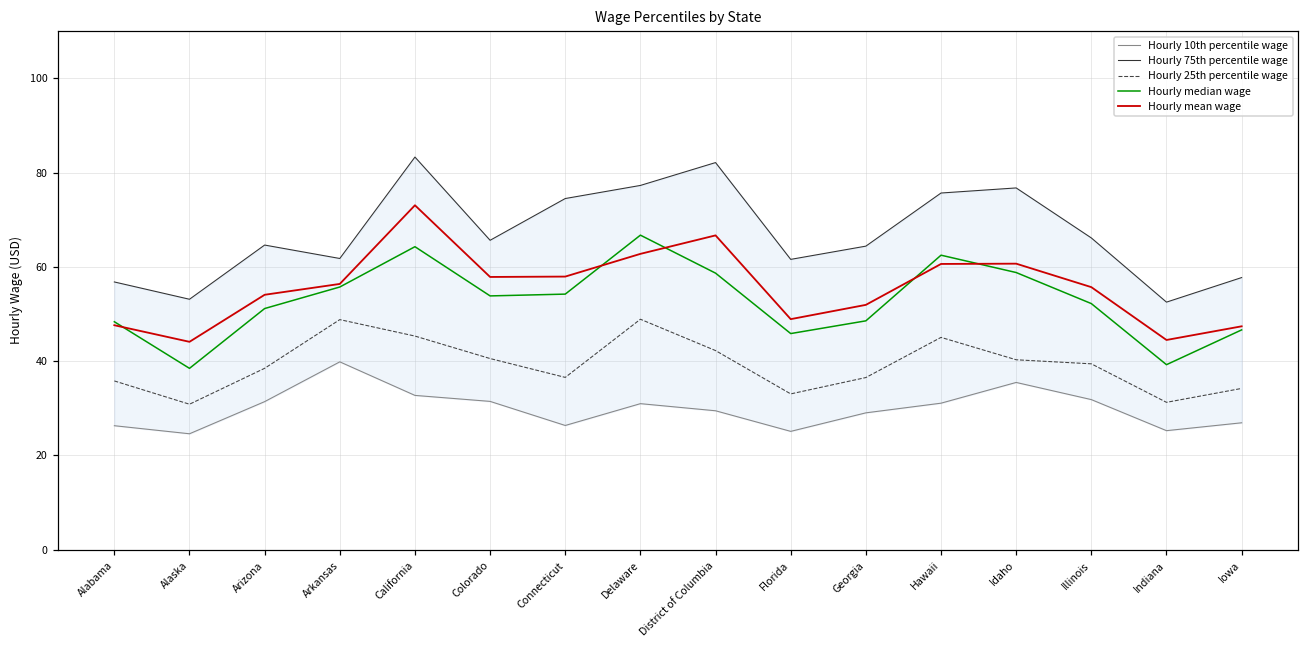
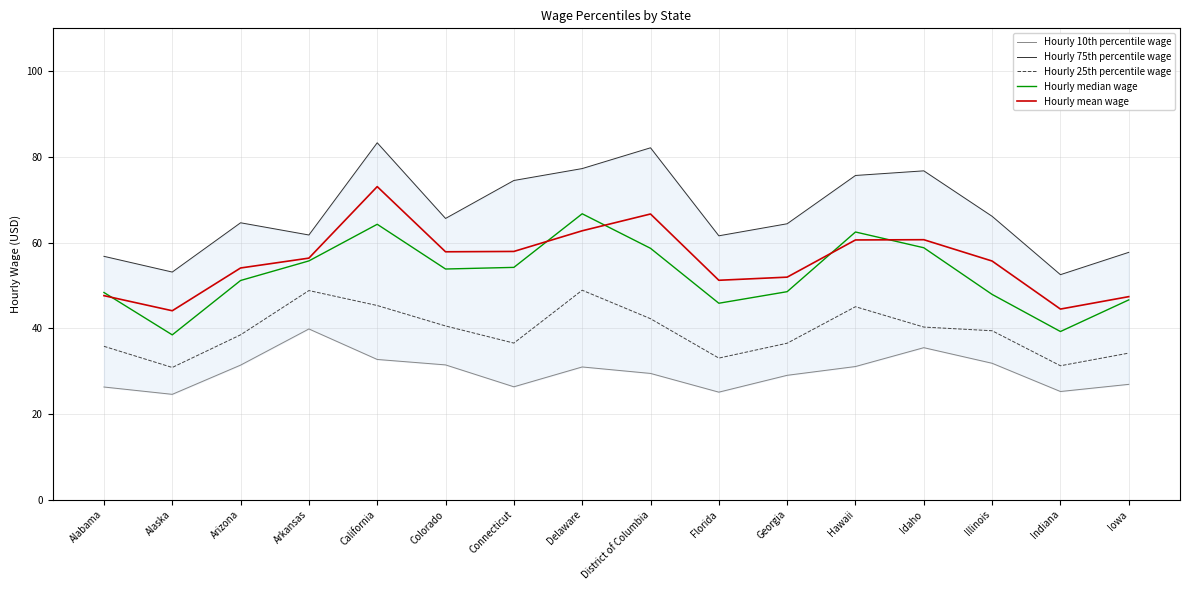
  {
    "Hourly 10th percentile wage": {
      "Alabama": 26,
      "Alaska": 25,
      "Arizona": 31,
      "Arkansas": 40,
      "California": 33,
      "Colorado": 31,
      "Connecticut": 26,
      "Delaware": 31,
      "District of Columbia": 29,
      "Florida": 25,
      "Georgia": 29,
      "Hawaii": 31,
      "Idaho": 35,
      "Illinois": 32,
      "Indiana": 25,
      "Iowa": 27
    },
    "Hourly median wage": {
      "Alabama": 48,
      "Alaska": 38,
      "Arizona": 51,
      "Arkansas": 56,
      "California": 64,
      "Colorado": 54,
      "Connecticut": 54,
      "Delaware": 67,
      "District of Columbia": 59,
      "Florida": 46,
      "Georgia": 49,
      "Hawaii": 62,
      "Idaho": 59,
-     "Illinois": 52,
+     "Illinois": 48,
      "Indiana": 39,
      "Iowa": 47
    },
    "Hourly mean wage": {
      "Alabama": 48,
      "Alaska": 44,
      "Arizona": 54,
      "Arkansas": 56,
      "California": 73,
      "Colorado": 58,
      "Connecticut": 58,
      "Delaware": 63,
      "District of Columbia": 67,
-     "Florida": 49,
+     "Florida": 51,
      "Georgia": 52,
      "Hawaii": 61,
      "Idaho": 61,
      "Illinois": 56,
      "Indiana": 44,
      "Iowa": 47
    }
  }
